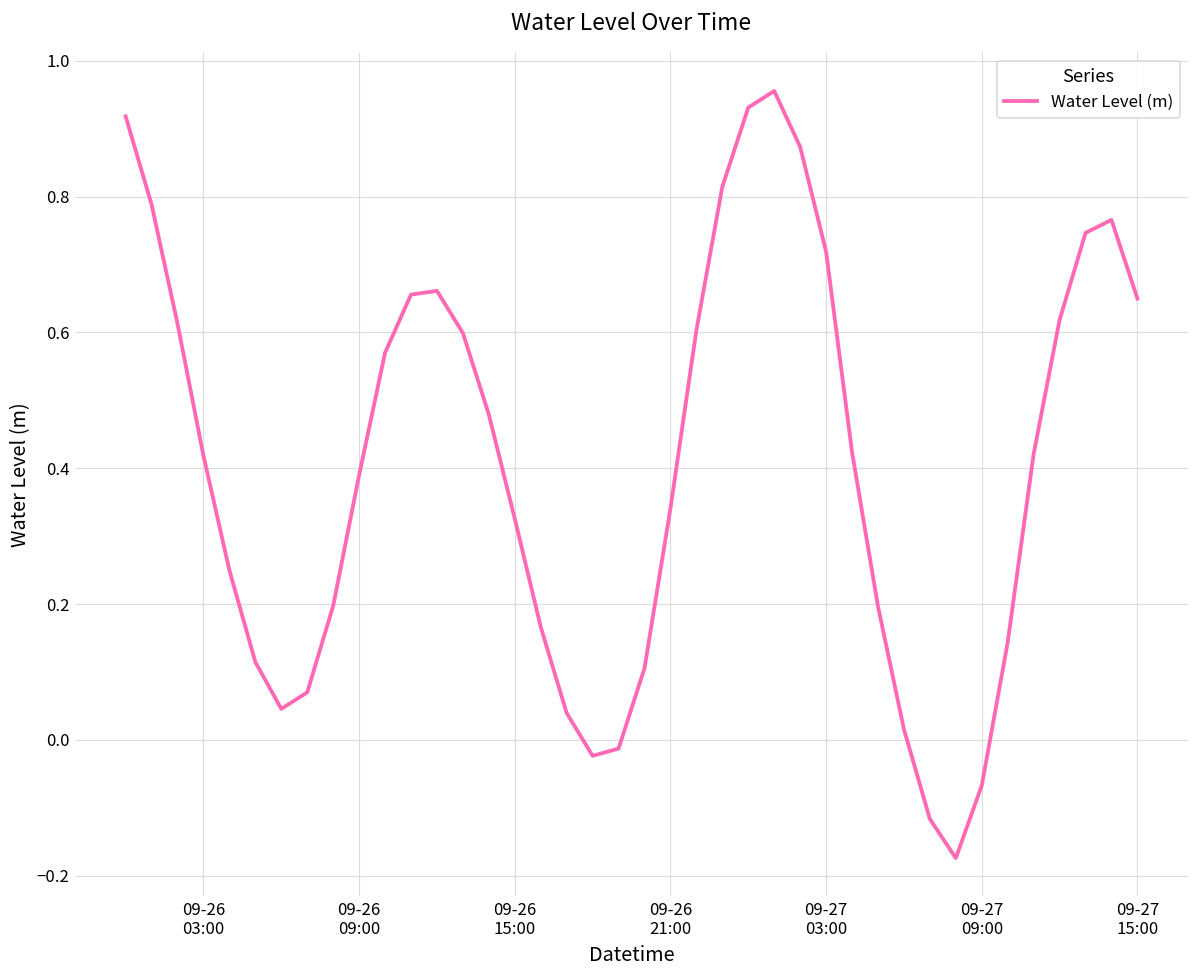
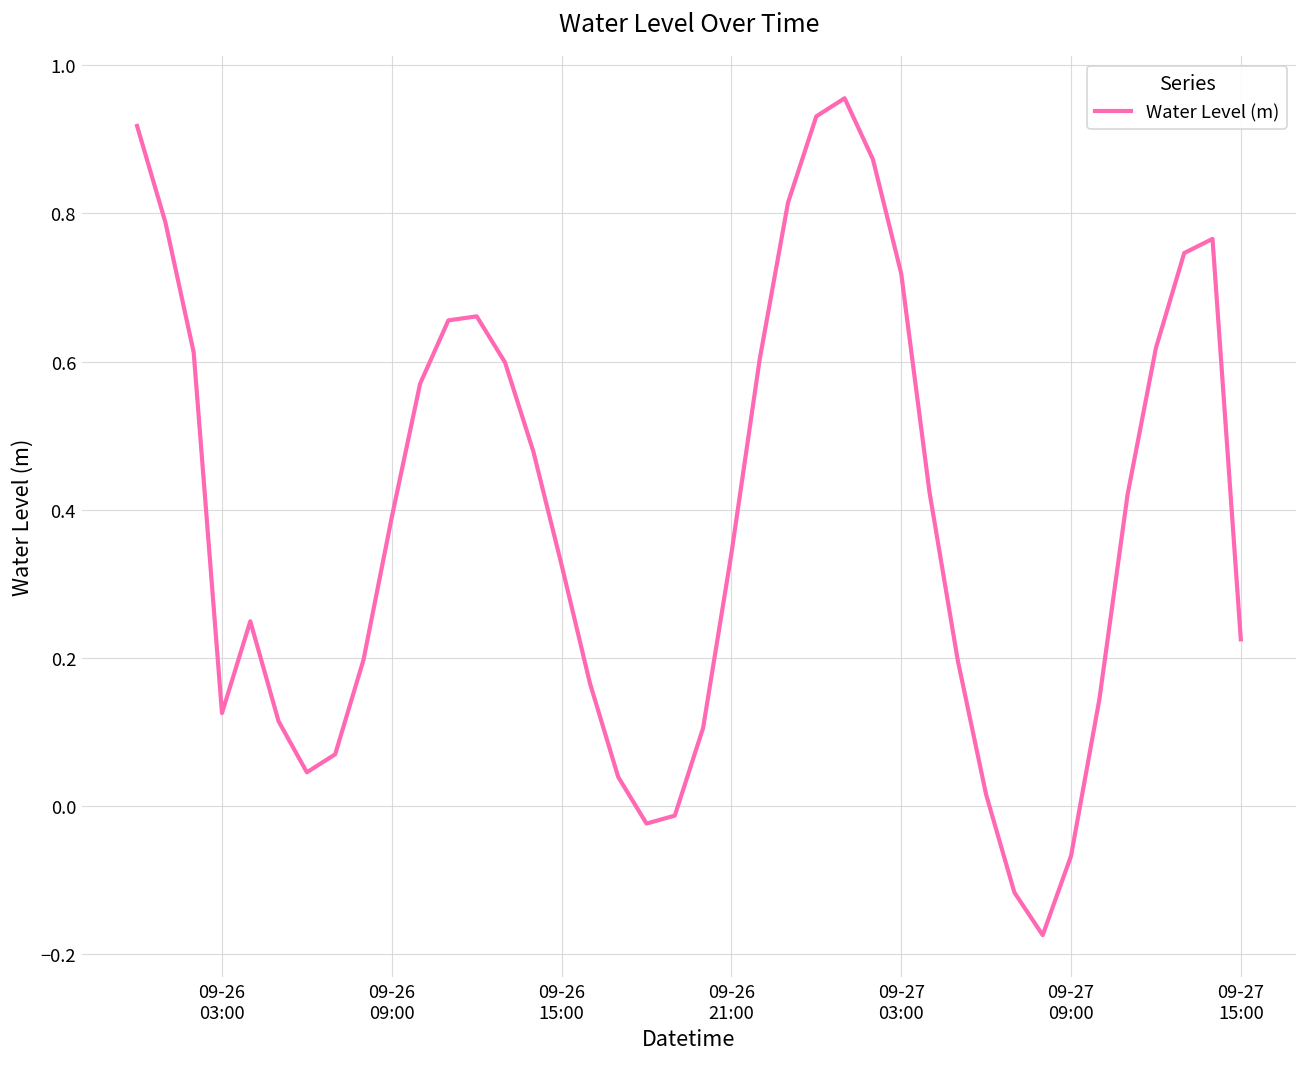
  {
-   "09-26 03:00": 0.42,
+   "09-26 03:00": 0.13,
    "09-26 09:00": 0.39,
    "09-26 15:00": 0.33,
    "09-26 21:00": 0.34,
    "09-27 03:00": 0.72,
    "09-27 09:00": -0.07,
-   "09-27 15:00": 0.65
+   "09-27 15:00": 0.23
  }
